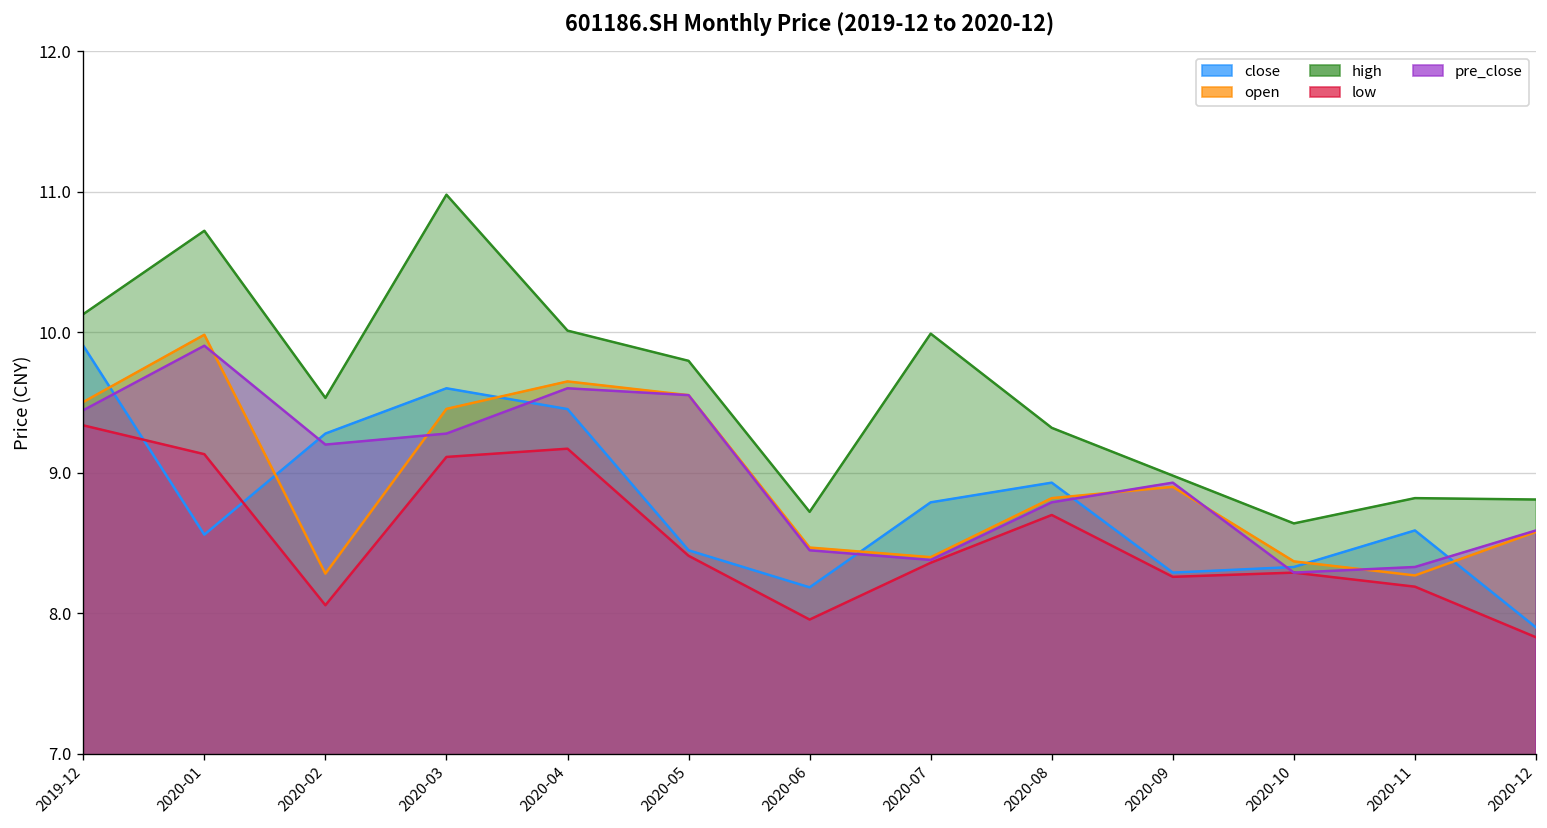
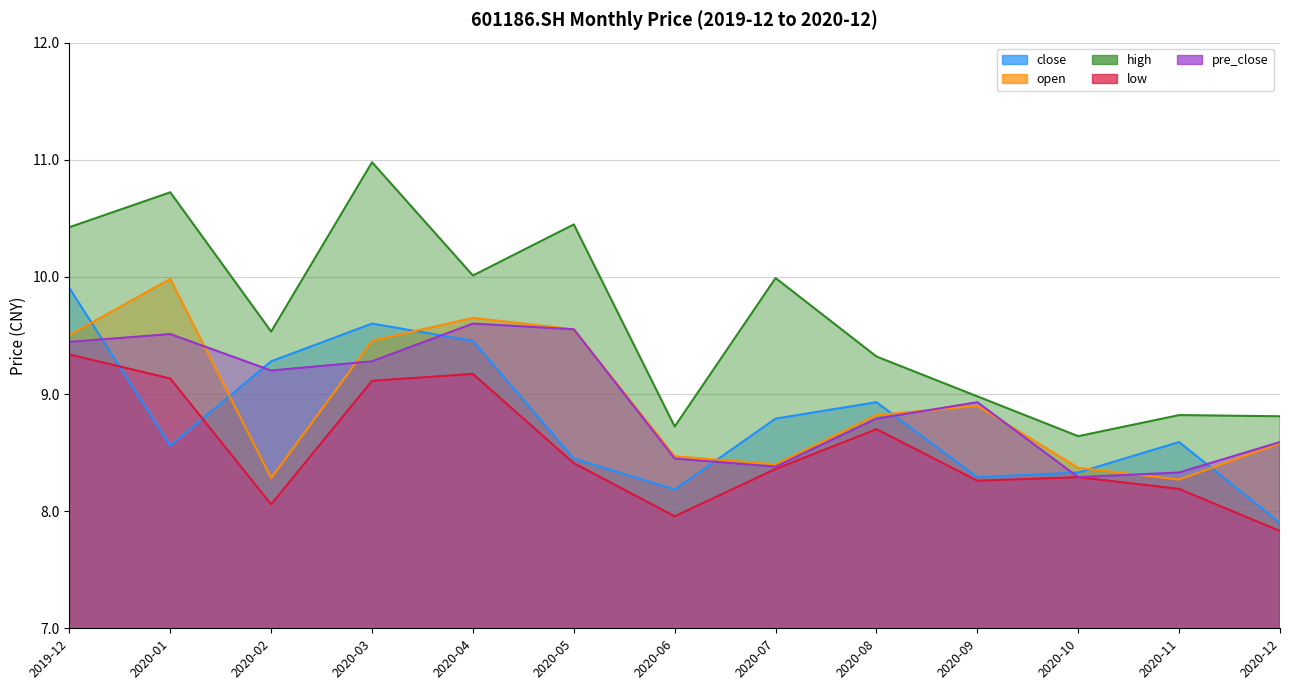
  {
    "close": {
      "2019-12": 9.90,
      "2020-01": 8.56,
      "2020-02": 9.28,
      "2020-03": 9.60,
      "2020-04": 9.45,
      "2020-05": 8.45,
      "2020-06": 8.19,
      "2020-07": 8.79,
      "2020-08": 8.93,
      "2020-09": 8.29,
      "2020-10": 8.33,
      "2020-11": 8.59,
      "2020-12": 7.90
    },
    "open": {
      "2019-12": 9.50,
      "2020-01": 9.98,
      "2020-02": 8.28,
      "2020-03": 9.45,
      "2020-04": 9.65,
      "2020-08": 8.82,
      "2020-09": 8.90,
      "2020-10": 8.37,
      "2020-11": 8.27
    },
    "high": {
-     "2019-12": 10.13,
+     "2019-12": 10.42,
      "2020-01": 10.72,
      "2020-02": 9.53,
      "2020-03": 10.98,
      "2020-04": 10.01,
-     "2020-05": 9.80,
+     "2020-05": 10.45,
      "2020-06": 8.72,
      "2020-07": 9.99,
      "2020-08": 9.32,
      "2020-09": 8.98,
      "2020-10": 8.64,
      "2020-11": 8.82,
      "2020-12": 8.81
    },
    "low": {
      "2019-12": 9.34,
      "2020-01": 9.13,
      "2020-02": 8.06,
      "2020-03": 9.11,
      "2020-04": 9.17,
      "2020-05": 8.41,
      "2020-06": 7.96,
      "2020-08": 8.70,
      "2020-09": 8.26,
      "2020-11": 8.19,
      "2020-12": 7.83
    },
    "pre_close": {
      "2019-12": 9.45,
-     "2020-01": 9.90,
+     "2020-01": 9.51,
      "2020-02": 9.20,
      "2020-03": 9.28,
      "2020-04": 9.60,
      "2020-08": 8.79,
      "2020-09": 8.93,
      "2020-11": 8.33
    }
  }
